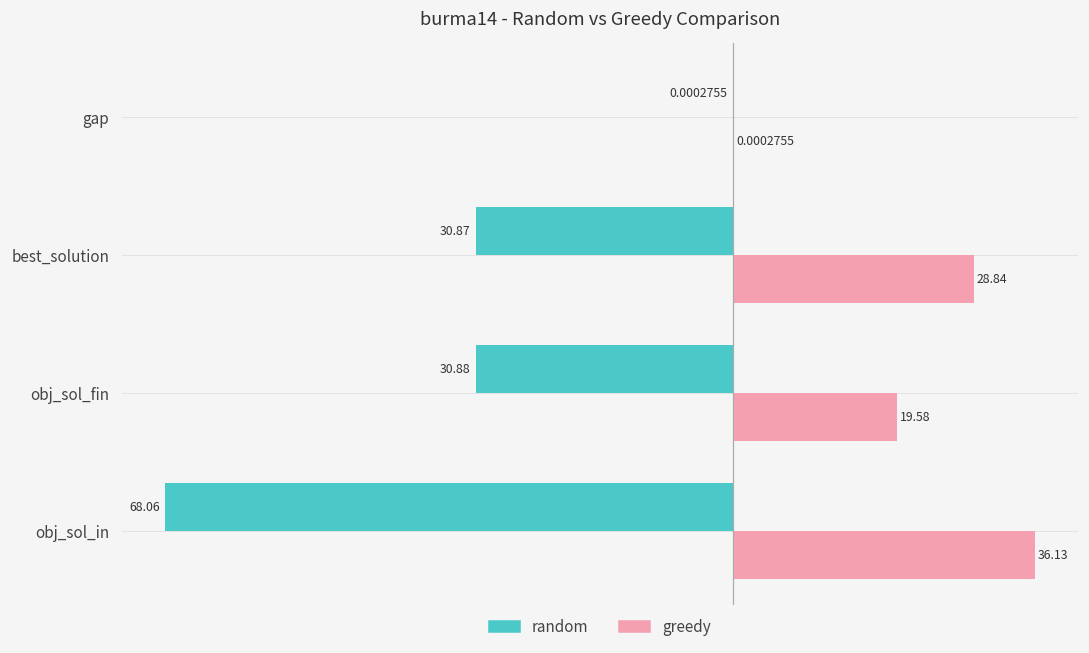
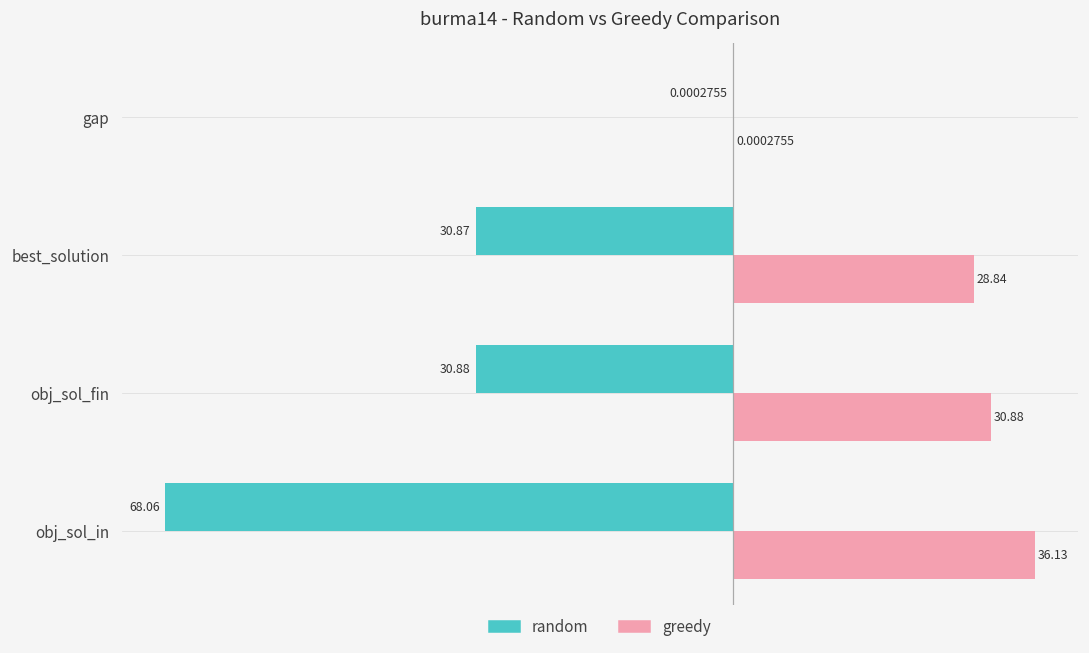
  {
    "greedy": {
      "gap": 0.0002755,
      "best_solution": 28.84,
-     "obj_sol_fin": 19.58,
+     "obj_sol_fin": 30.88,
      "obj_sol_in": 36.13
    }
  }
